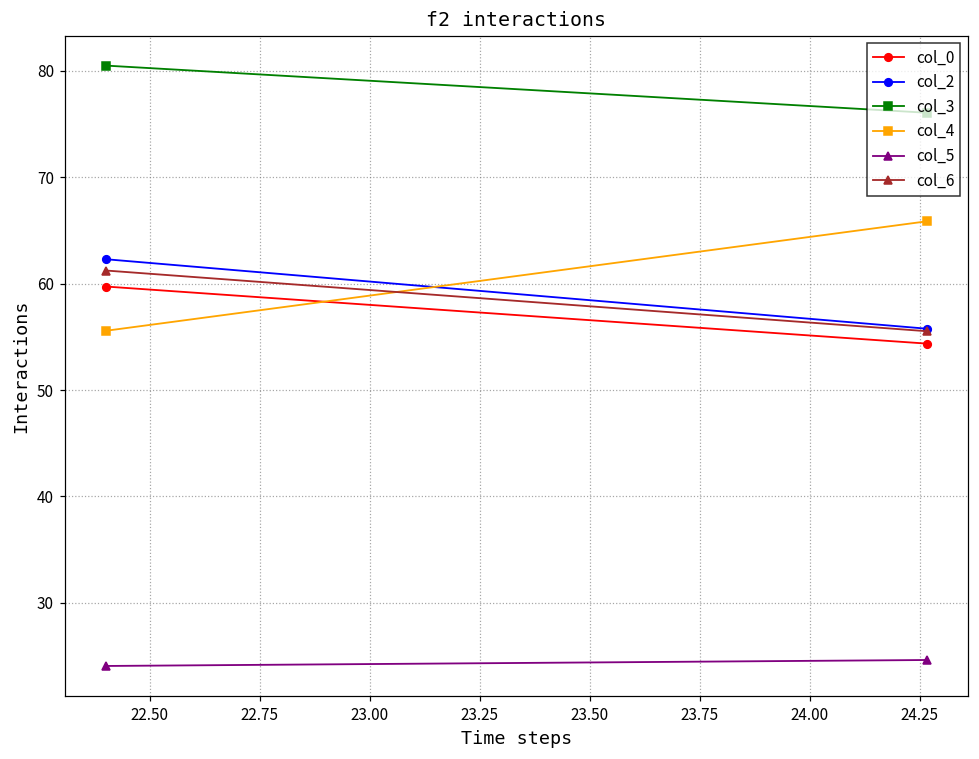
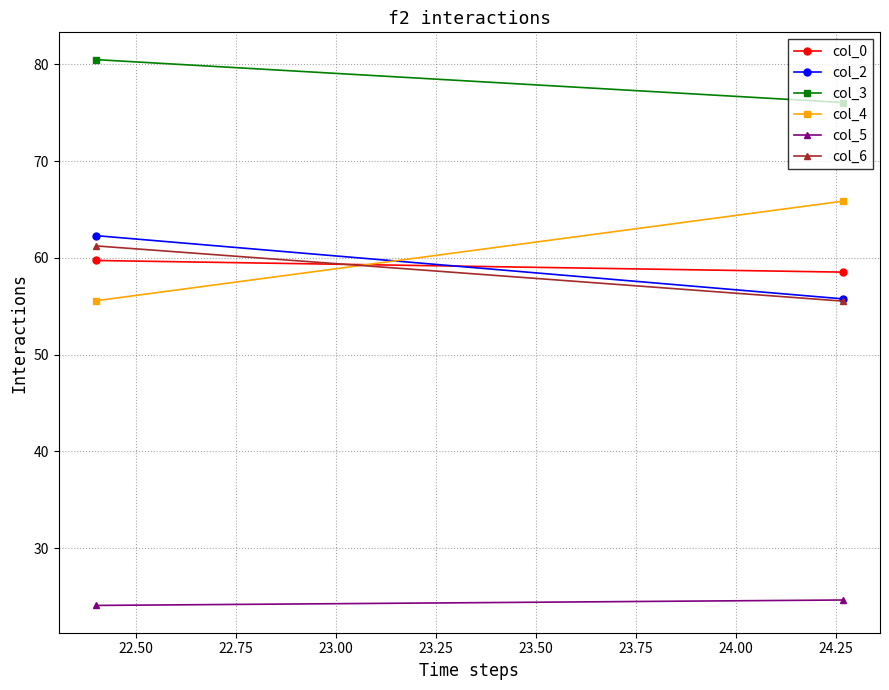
  {
    "col_0": {
-     "24.25": 54
+     "24.25": 59
    },
    "col_4": {
      "24.25": 66
    },
    "col_5": {
      "24.25": 25
    }
  }
